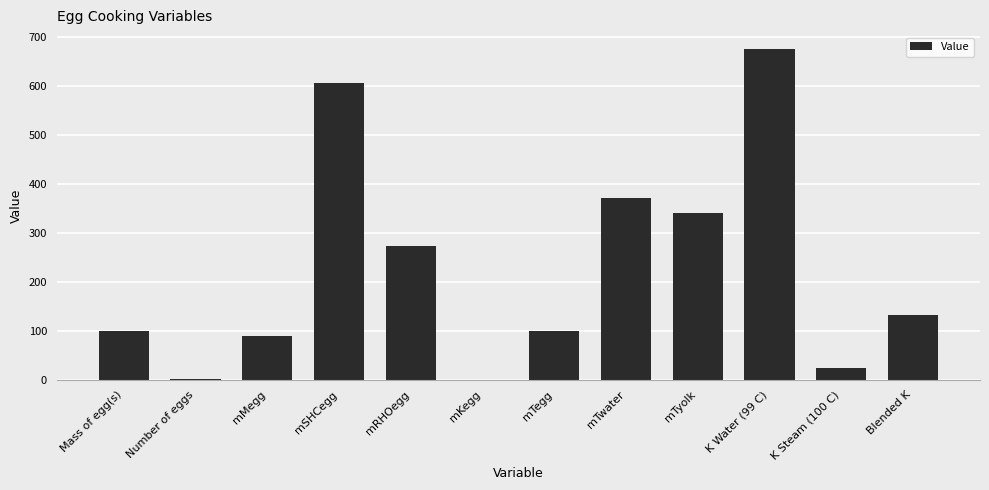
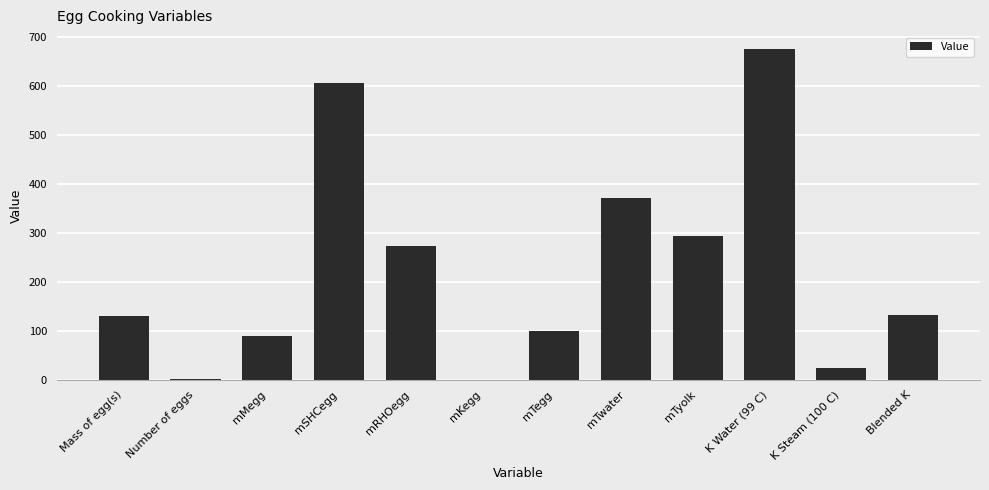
  {
-   "Mass of egg(s)": 100,
+   "Mass of egg(s)": 130,
    "mMegg": 90,
    "mSHCegg": 610,
    "mRHOegg": 270,
    "mTegg": 100,
    "mTwater": 370,
-   "mTyolk": 340,
+   "mTyolk": 290,
    "K Water (99 C)": 680,
    "K Steam (100 C)": 30,
    "Blended K": 130
  }
